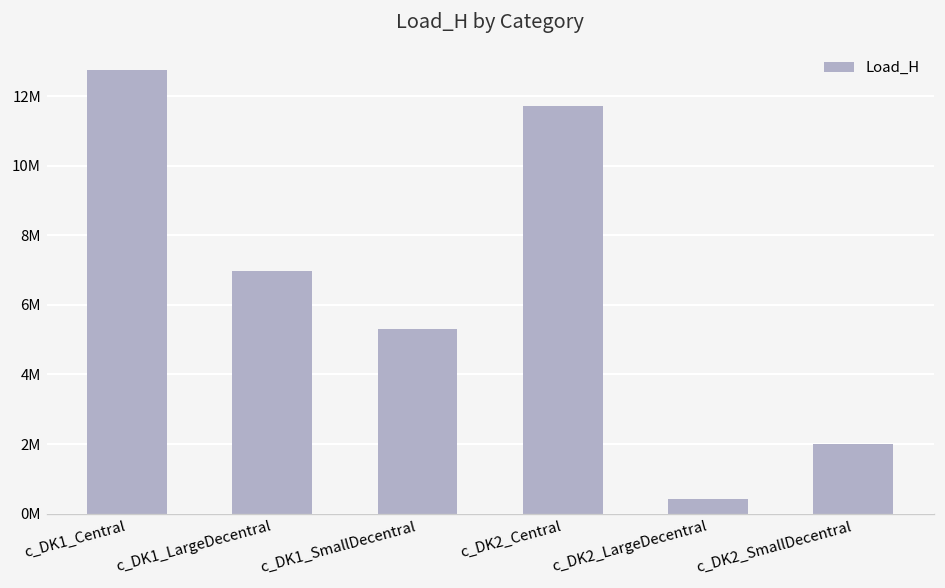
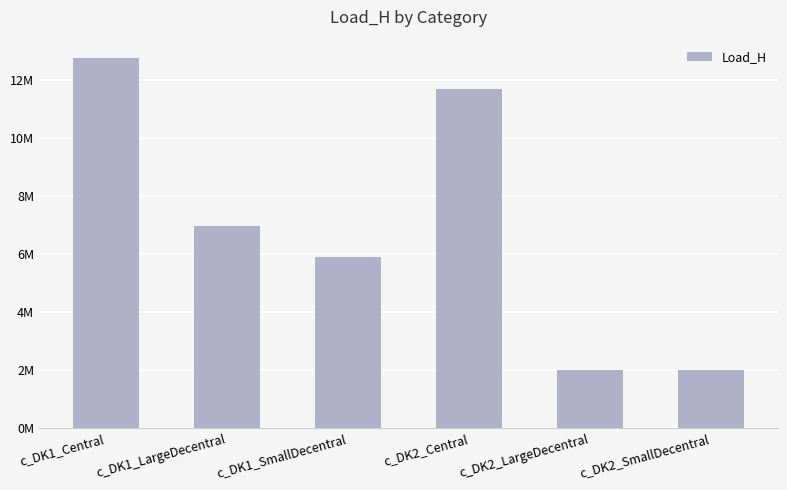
  {
    "c_DK1_Central": 12800000,
    "c_DK1_LargeDecentral": 7000000,
-   "c_DK1_SmallDecentral": 5300000,
+   "c_DK1_SmallDecentral": 5900000,
    "c_DK2_Central": 11700000,
-   "c_DK2_LargeDecentral": 400000,
+   "c_DK2_LargeDecentral": 2000000,
    "c_DK2_SmallDecentral": 2000000
  }
